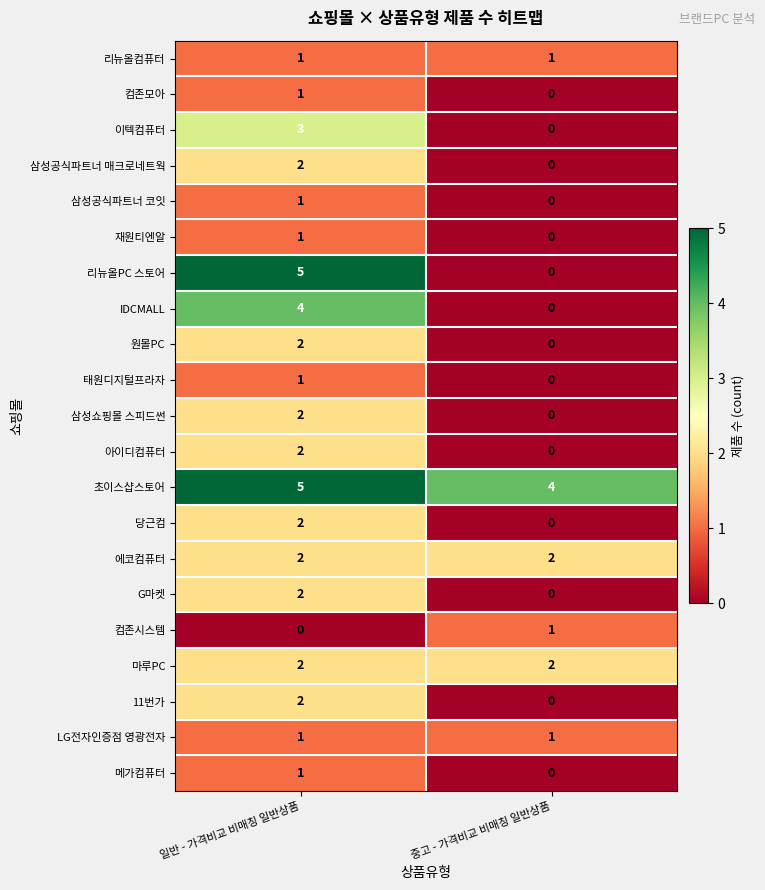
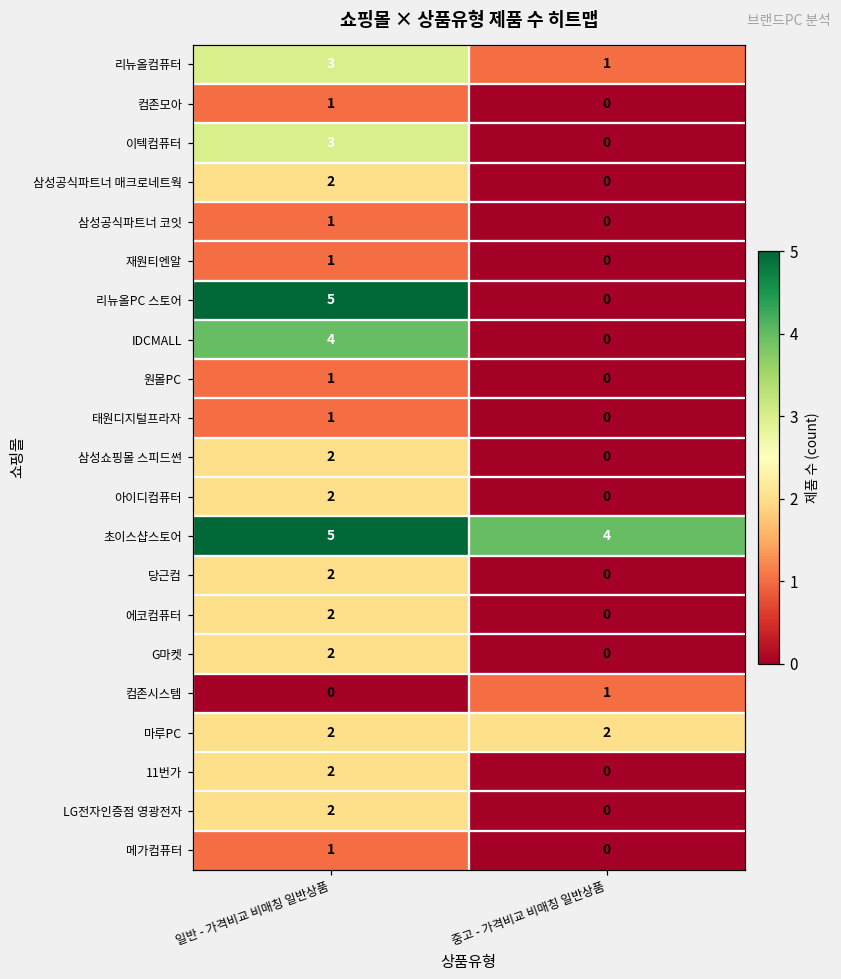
  {
    "리뉴올컴퓨터": {
-     "일반 - 가격비교 비매칭 일반상품": 1,
+     "일반 - 가격비교 비매칭 일반상품": 3,
      "중고 - 가격비교 비매칭 일반상품": 1
    },
    "컴존모아": {
      "일반 - 가격비교 비매칭 일반상품": 1,
      "중고 - 가격비교 비매칭 일반상품": 0
    },
    "이텍컴퓨터": {
      "일반 - 가격비교 비매칭 일반상품": 3,
      "중고 - 가격비교 비매칭 일반상품": 0
    },
    "삼성공식파트너 매크로네트웍": {
      "일반 - 가격비교 비매칭 일반상품": 2,
      "중고 - 가격비교 비매칭 일반상품": 0
    },
    "삼성공식파트너 코잇": {
      "일반 - 가격비교 비매칭 일반상품": 1,
      "중고 - 가격비교 비매칭 일반상품": 0
    },
    "재원티엔알": {
      "일반 - 가격비교 비매칭 일반상품": 1,
      "중고 - 가격비교 비매칭 일반상품": 0
    },
    "리뉴올PC 스토어": {
      "일반 - 가격비교 비매칭 일반상품": 5,
      "중고 - 가격비교 비매칭 일반상품": 0
    },
    "IDCMALL": {
      "일반 - 가격비교 비매칭 일반상품": 4,
      "중고 - 가격비교 비매칭 일반상품": 0
    },
    "원몰PC": {
-     "일반 - 가격비교 비매칭 일반상품": 2,
+     "일반 - 가격비교 비매칭 일반상품": 1,
      "중고 - 가격비교 비매칭 일반상품": 0
    },
    "태원디지털프라자": {
      "일반 - 가격비교 비매칭 일반상품": 1,
      "중고 - 가격비교 비매칭 일반상품": 0
    },
    "삼성쇼핑몰 스피드썬": {
      "일반 - 가격비교 비매칭 일반상품": 2,
      "중고 - 가격비교 비매칭 일반상품": 0
    },
    "아이디컴퓨터": {
      "일반 - 가격비교 비매칭 일반상품": 2,
      "중고 - 가격비교 비매칭 일반상품": 0
    },
    "초이스샵스토어": {
      "일반 - 가격비교 비매칭 일반상품": 5,
      "중고 - 가격비교 비매칭 일반상품": 4
    },
    "당근컴": {
      "일반 - 가격비교 비매칭 일반상품": 2,
      "중고 - 가격비교 비매칭 일반상품": 0
    },
    "에코컴퓨터": {
      "일반 - 가격비교 비매칭 일반상품": 2,
-     "중고 - 가격비교 비매칭 일반상품": 2
+     "중고 - 가격비교 비매칭 일반상품": 0
    },
    "G마켓": {
      "일반 - 가격비교 비매칭 일반상품": 2,
      "중고 - 가격비교 비매칭 일반상품": 0
    },
    "컴존시스템": {
      "일반 - 가격비교 비매칭 일반상품": 0,
      "중고 - 가격비교 비매칭 일반상품": 1
    },
    "마루PC": {
      "일반 - 가격비교 비매칭 일반상품": 2,
      "중고 - 가격비교 비매칭 일반상품": 2
    },
    "11번가": {
      "일반 - 가격비교 비매칭 일반상품": 2,
      "중고 - 가격비교 비매칭 일반상품": 0
    },
    "LG전자인증점 영광전자": {
-     "일반 - 가격비교 비매칭 일반상품": 1,
-     "중고 - 가격비교 비매칭 일반상품": 1
+     "일반 - 가격비교 비매칭 일반상품": 2,
+     "중고 - 가격비교 비매칭 일반상품": 0
    },
    "메가컴퓨터": {
      "일반 - 가격비교 비매칭 일반상품": 1,
      "중고 - 가격비교 비매칭 일반상품": 0
    }
  }
